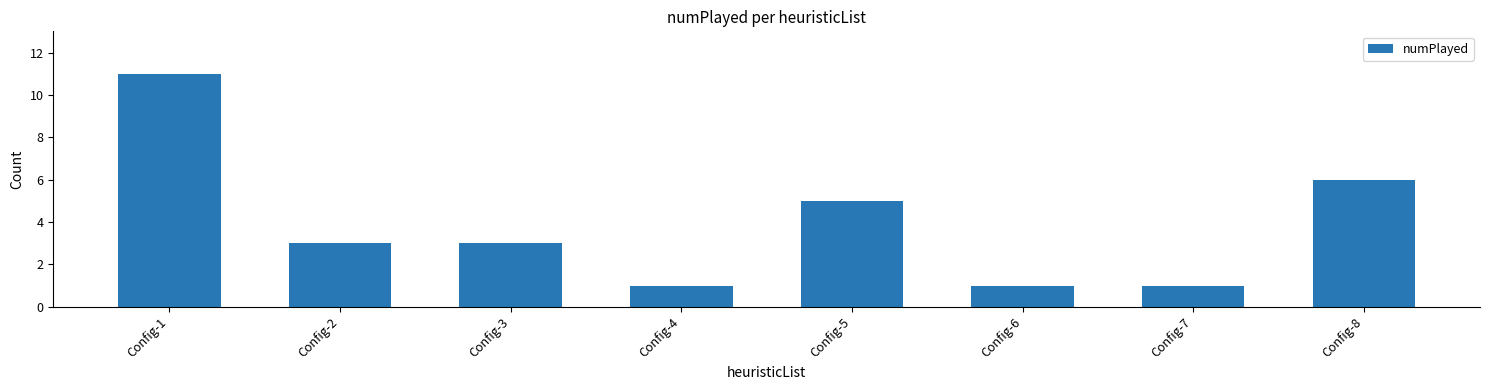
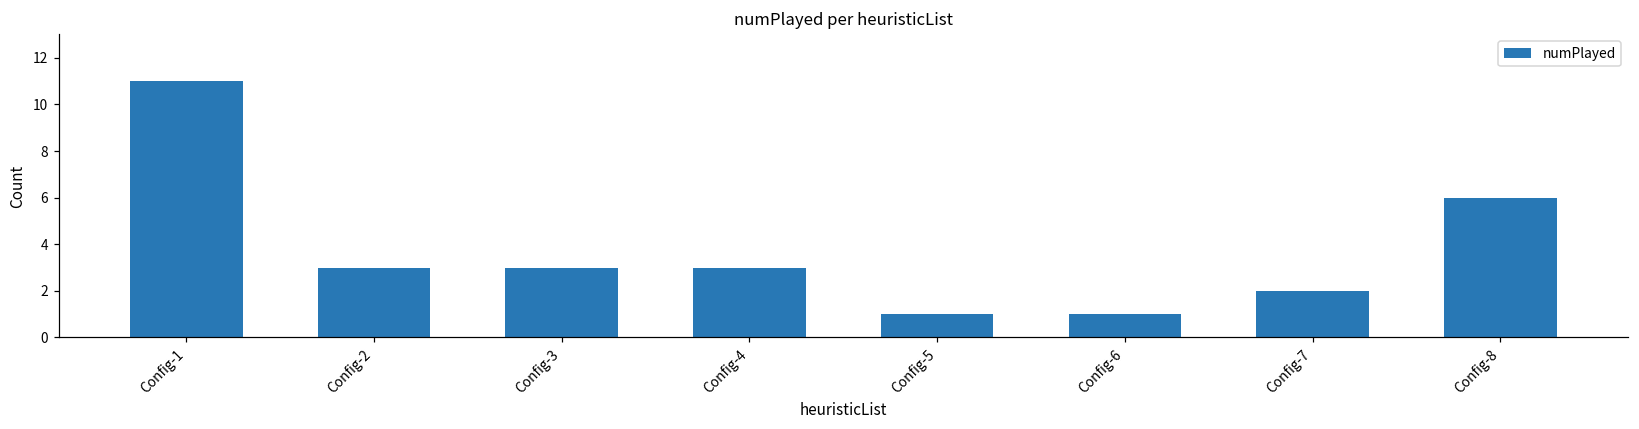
  {
    "Config-1": 11,
    "Config-2": 3,
    "Config-3": 3,
-   "Config-4": 1,
-   "Config-5": 5,
+   "Config-4": 3,
+   "Config-5": 1,
    "Config-6": 1,
-   "Config-7": 1,
+   "Config-7": 2,
    "Config-8": 6
  }
